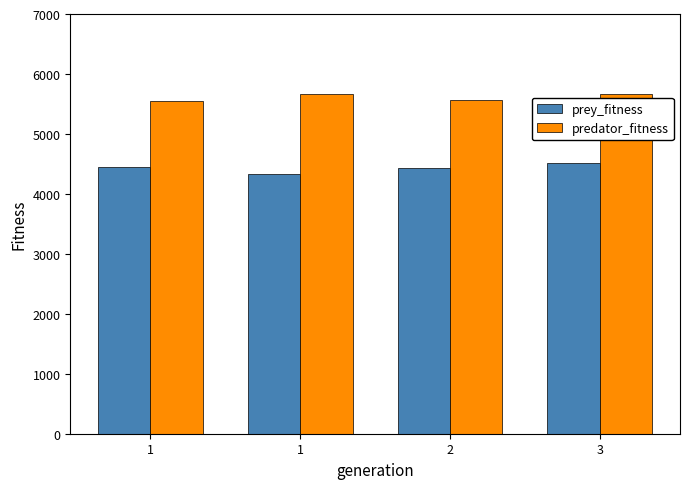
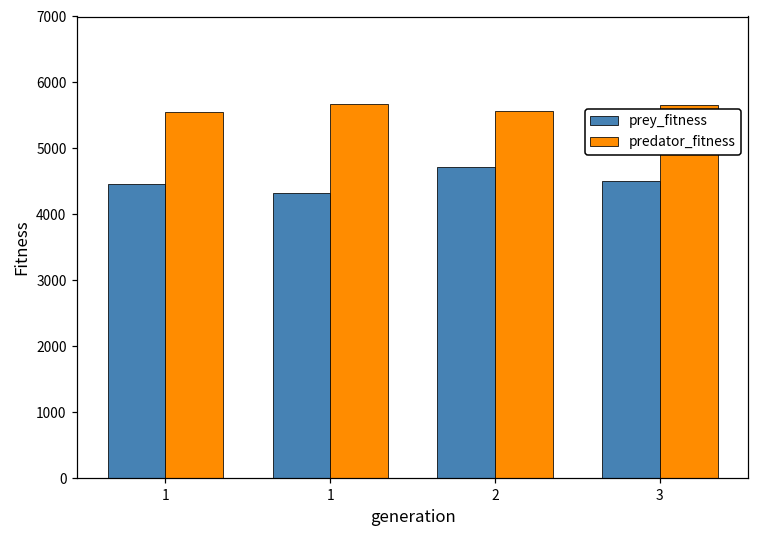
  {
    "prey_fitness": {
-     "2": 4400,
+     "2": 4700,
      "3": 4500
    },
    "predator_fitness": {
      "2": 5600,
      "3": 5700
    }
  }
